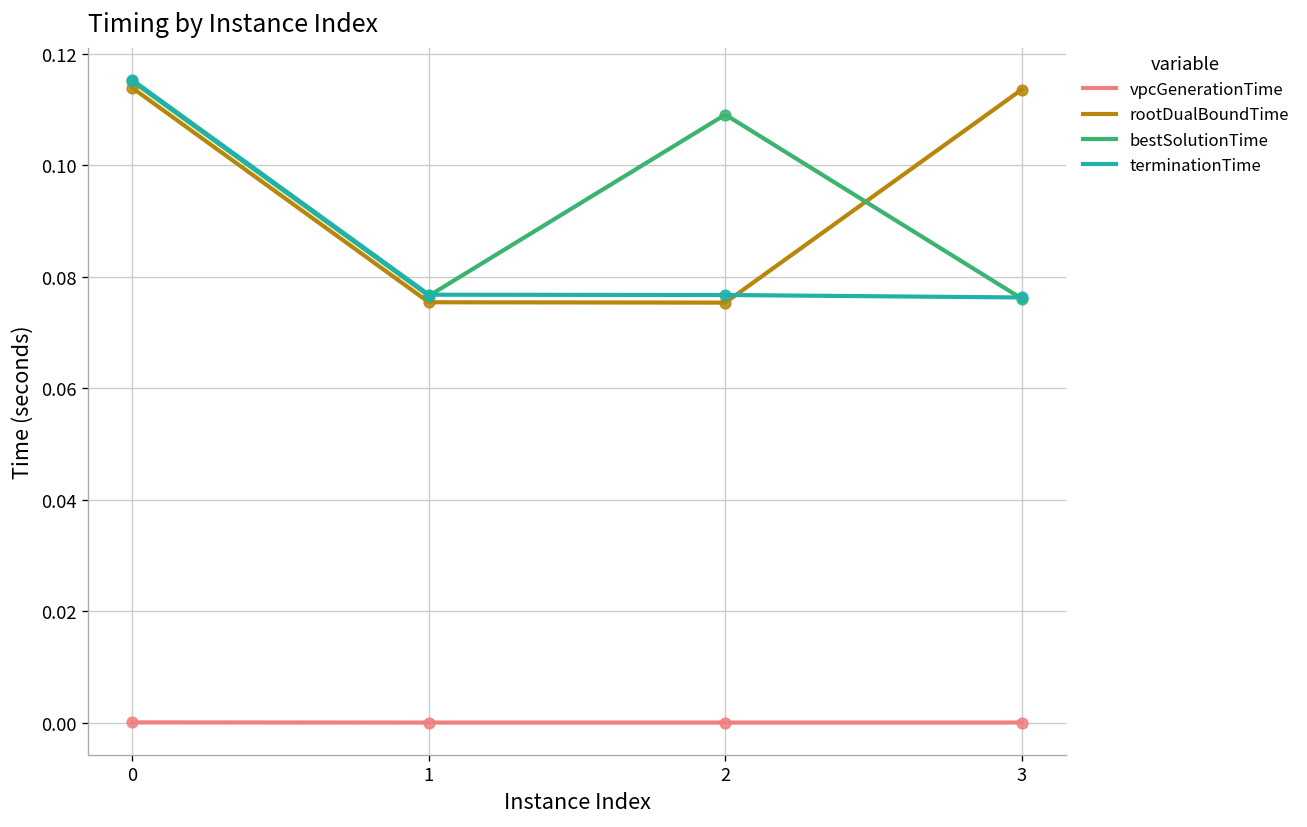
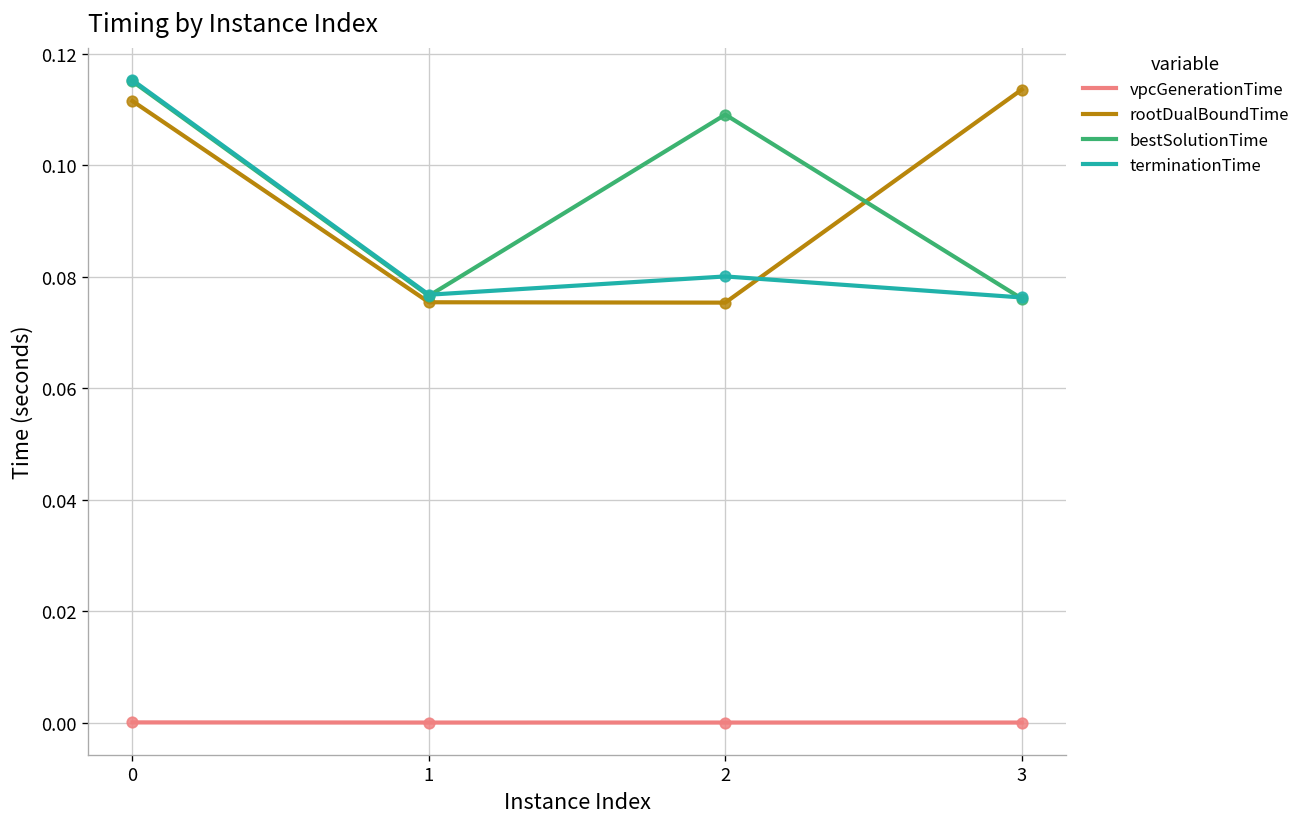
  {
    "vpcGenerationTime": {
      "0": 0.000,
      "1": 0.000,
      "2": 0.000,
      "3": 0.000
    },
    "rootDualBoundTime": {
-     "0": 0.114,
+     "0": 0.112,
      "1": 0.075,
      "2": 0.075,
      "3": 0.114
    },
    "bestSolutionTime": {
      "2": 0.109
    },
    "terminationTime": {
-     "2": 0.077
+     "2": 0.080
    }
  }
